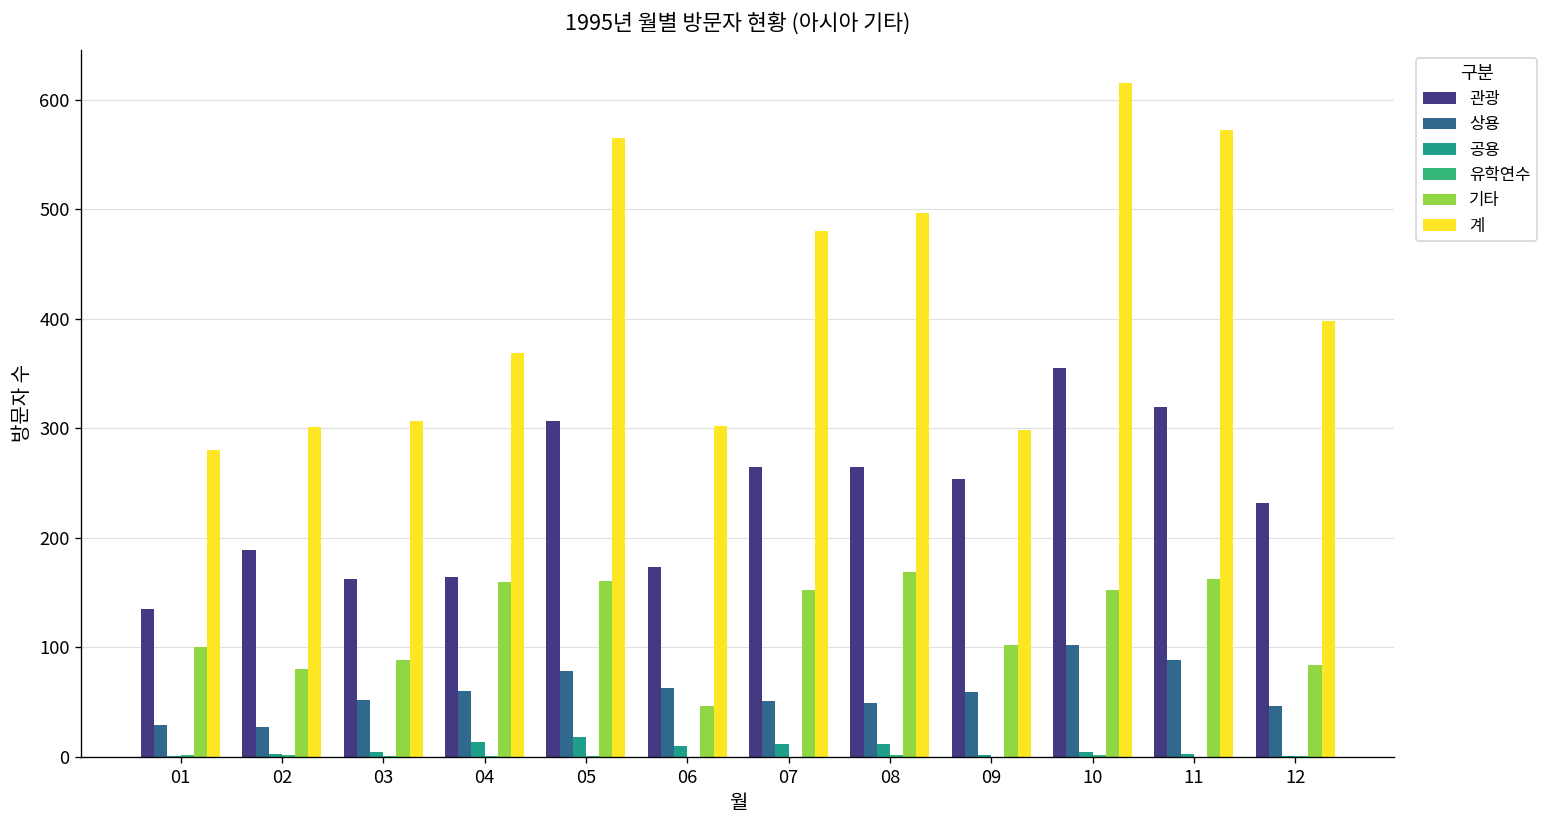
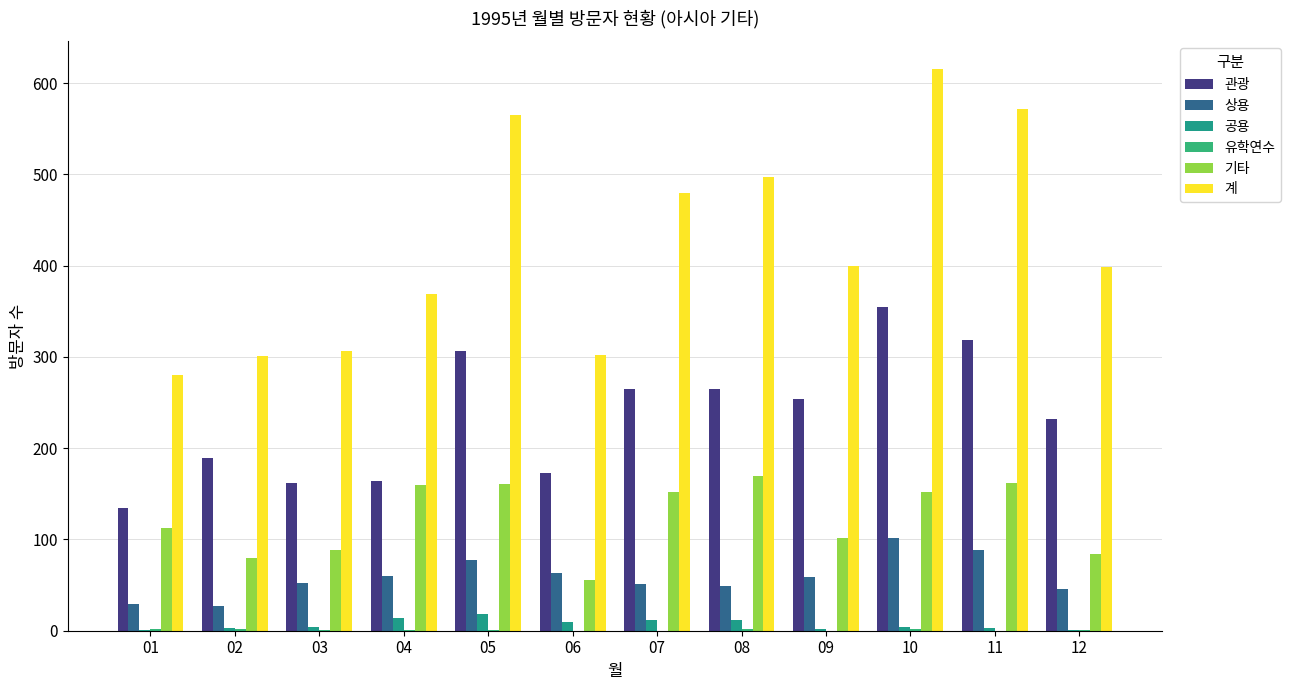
  {
    "기타": {
-     "01": 100,
+     "01": 110,
      "02": 80,
      "03": 90,
      "04": 160,
      "05": 160,
-     "06": 50,
+     "06": 60,
      "07": 150,
      "08": 170,
      "09": 100,
      "10": 150,
      "11": 160,
      "12": 80
    },
    "계": {
      "01": 280,
      "02": 300,
      "03": 310,
      "04": 370,
      "05": 570,
      "06": 300,
      "07": 480,
      "08": 500,
-     "09": 300,
+     "09": 400,
      "10": 620,
      "11": 570,
      "12": 400
    }
  }
